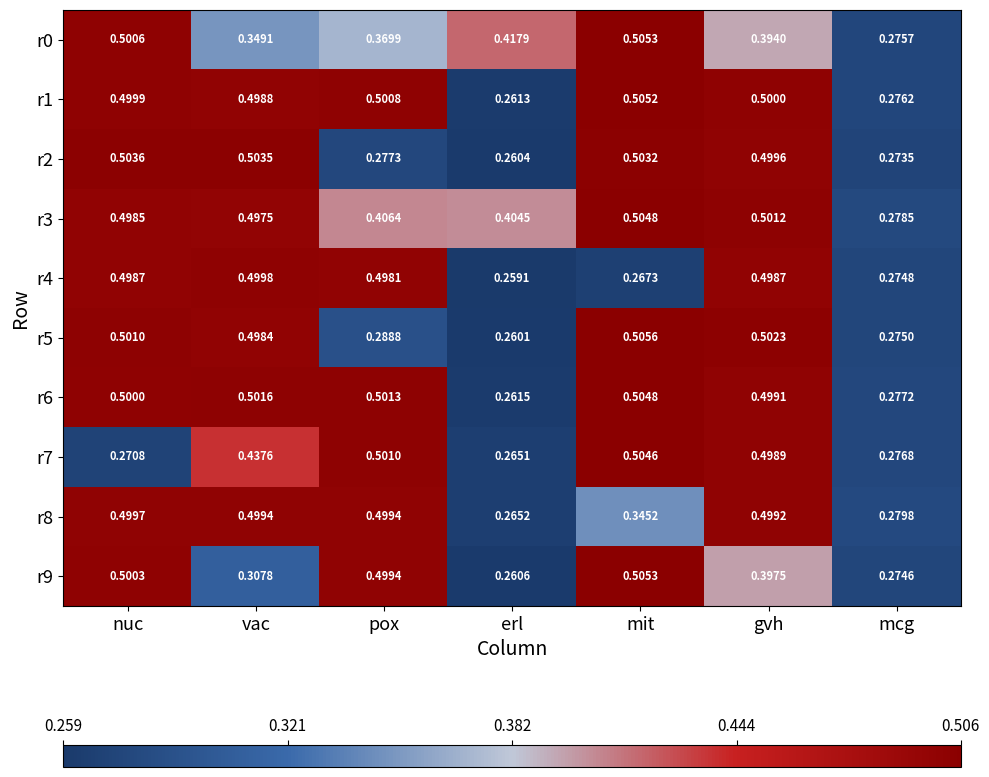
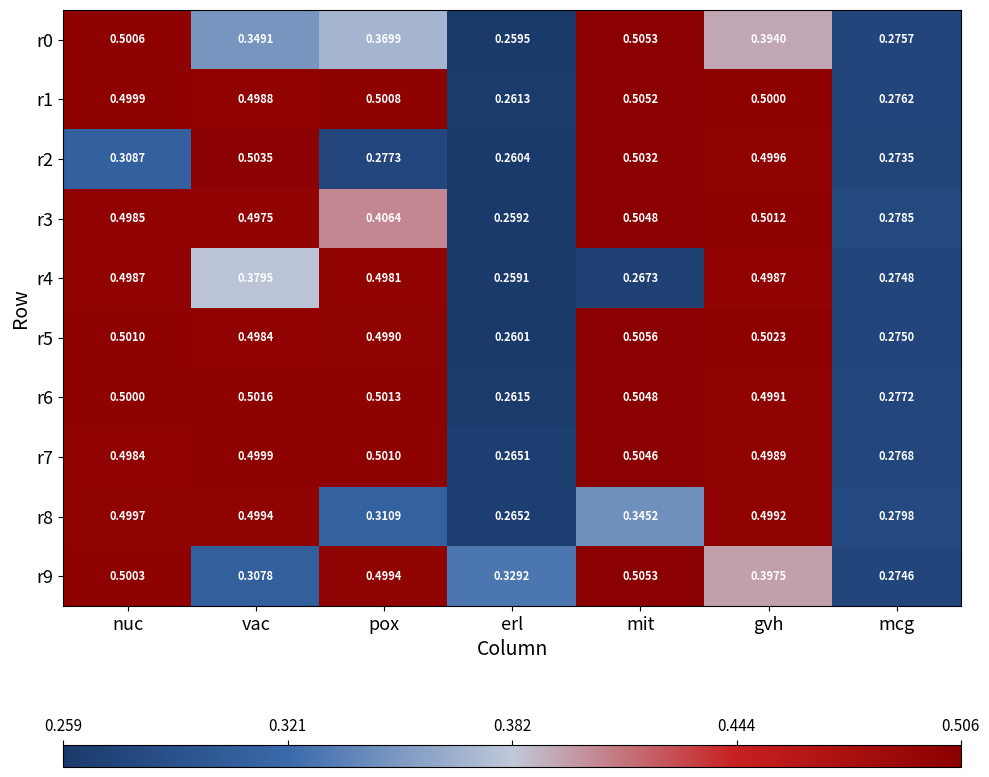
  {
    "r0": {
      "nuc": 0.5006,
      "vac": 0.3491,
      "pox": 0.3699,
-     "erl": 0.4179,
+     "erl": 0.2595,
      "mit": 0.5053,
      "gvh": 0.3940,
      "mcg": 0.2757
    },
    "r1": {
      "nuc": 0.4999,
      "vac": 0.4988,
      "pox": 0.5008,
      "erl": 0.2613,
      "mit": 0.5052,
      "gvh": 0.5000,
      "mcg": 0.2762
    },
    "r2": {
-     "nuc": 0.5036,
+     "nuc": 0.3087,
      "vac": 0.5035,
      "pox": 0.2773,
      "erl": 0.2604,
      "mit": 0.5032,
      "gvh": 0.4996,
      "mcg": 0.2735
    },
    "r3": {
      "nuc": 0.4985,
      "vac": 0.4975,
      "pox": 0.4064,
-     "erl": 0.4045,
+     "erl": 0.2592,
      "mit": 0.5048,
      "gvh": 0.5012,
      "mcg": 0.2785
    },
    "r4": {
      "nuc": 0.4987,
-     "vac": 0.4998,
+     "vac": 0.3795,
      "pox": 0.4981,
      "erl": 0.2591,
      "mit": 0.2673,
      "gvh": 0.4987,
      "mcg": 0.2748
    },
    "r5": {
      "nuc": 0.5010,
      "vac": 0.4984,
-     "pox": 0.2888,
+     "pox": 0.4990,
      "erl": 0.2601,
      "mit": 0.5056,
      "gvh": 0.5023,
      "mcg": 0.2750
    },
    "r6": {
      "nuc": 0.5000,
      "vac": 0.5016,
      "pox": 0.5013,
      "erl": 0.2615,
      "mit": 0.5048,
      "gvh": 0.4991,
      "mcg": 0.2772
    },
    "r7": {
-     "nuc": 0.2708,
-     "vac": 0.4376,
+     "nuc": 0.4984,
+     "vac": 0.4999,
      "pox": 0.5010,
      "erl": 0.2651,
      "mit": 0.5046,
      "gvh": 0.4989,
      "mcg": 0.2768
    },
    "r8": {
      "nuc": 0.4997,
      "vac": 0.4994,
-     "pox": 0.4994,
+     "pox": 0.3109,
      "erl": 0.2652,
      "mit": 0.3452,
      "gvh": 0.4992,
      "mcg": 0.2798
    },
    "r9": {
      "nuc": 0.5003,
      "vac": 0.3078,
      "pox": 0.4994,
-     "erl": 0.2606,
+     "erl": 0.3292,
      "mit": 0.5053,
      "gvh": 0.3975,
      "mcg": 0.2746
    }
  }
